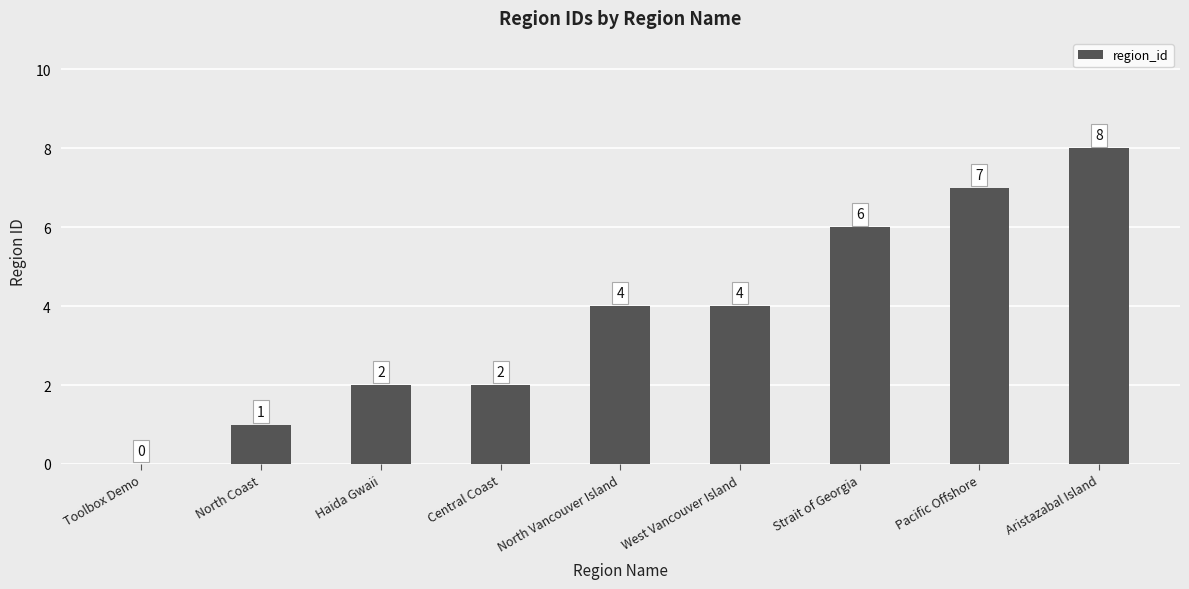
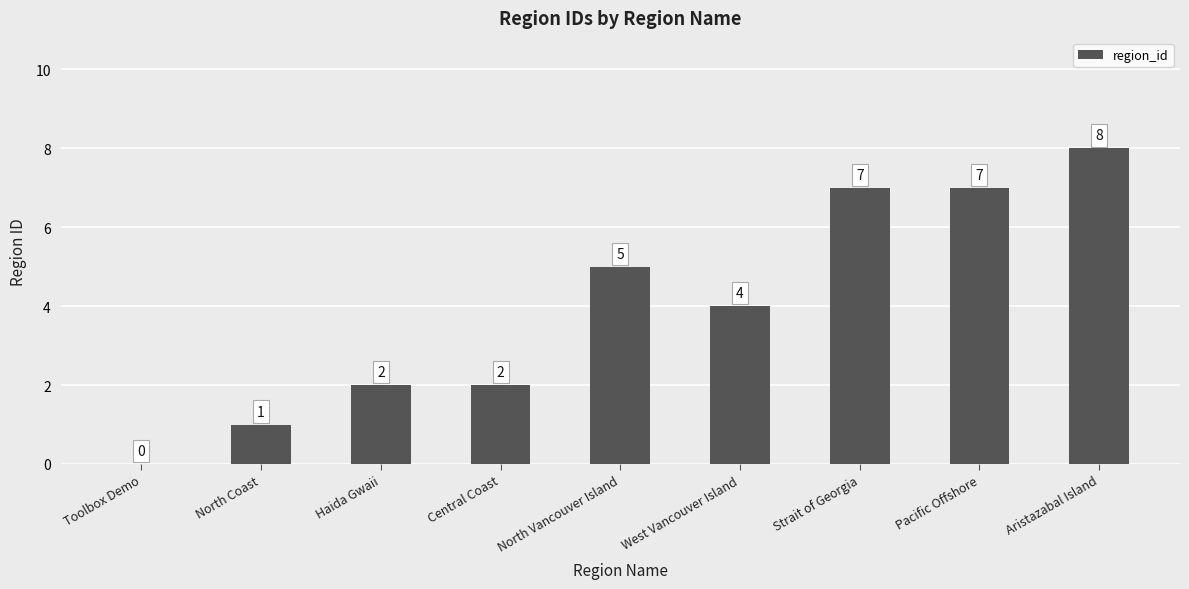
  {
-   "North Vancouver Island": 4,
-   "Strait of Georgia": 6
+   "North Vancouver Island": 5,
+   "Strait of Georgia": 7
  }
